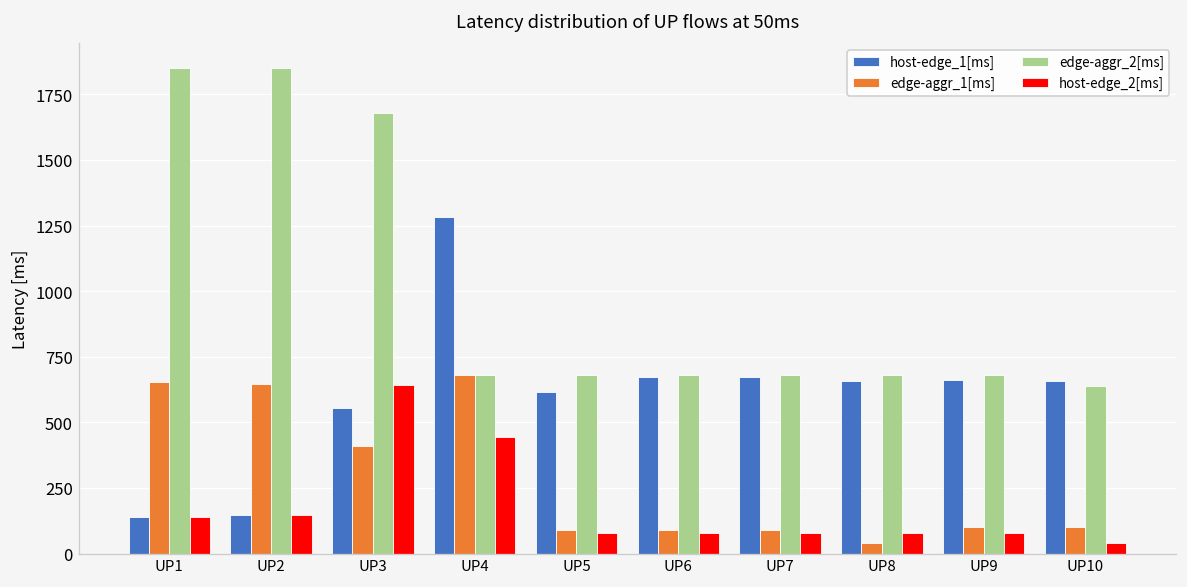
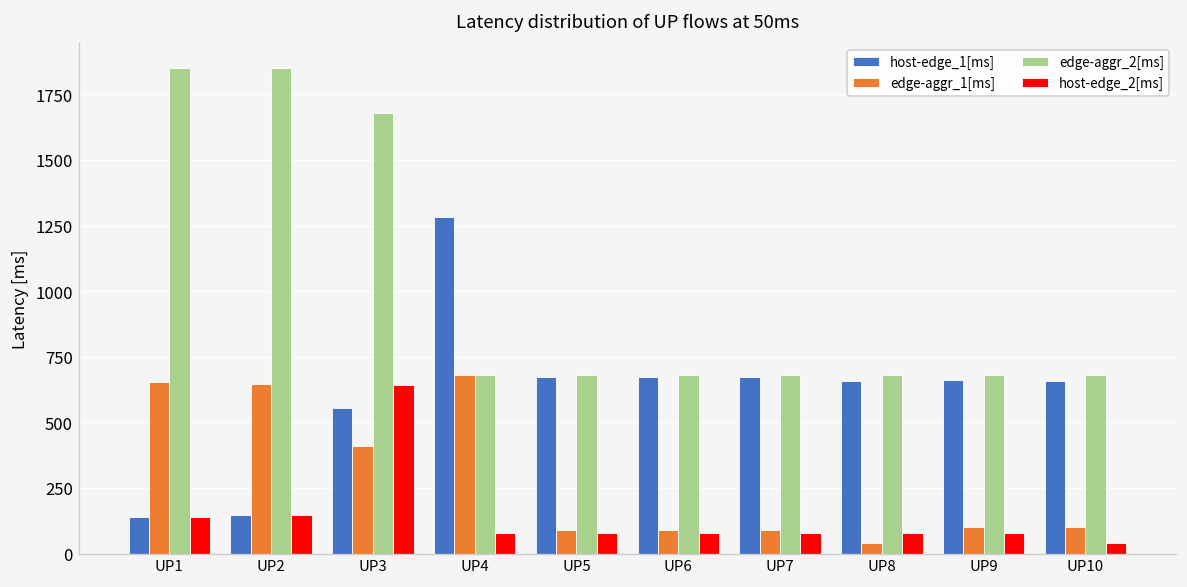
  {
    "host-edge_1[ms]": {
      "UP1": 140,
      "UP2": 150,
      "UP3": 560,
      "UP4": 1280,
-     "UP5": 610,
+     "UP5": 670,
      "UP6": 670,
      "UP7": 670,
      "UP8": 660,
      "UP9": 660,
      "UP10": 660
    },
    "edge-aggr_1[ms]": {
      "UP1": 650,
      "UP2": 650,
      "UP3": 410,
      "UP4": 680,
      "UP5": 90,
      "UP6": 90,
      "UP7": 90,
      "UP8": 40,
      "UP9": 100,
      "UP10": 100
    },
    "edge-aggr_2[ms]": {
      "UP1": 1850,
      "UP2": 1850,
      "UP3": 1680,
      "UP4": 680,
      "UP5": 680,
      "UP6": 680,
      "UP7": 680,
      "UP8": 680,
      "UP9": 680,
-     "UP10": 640
+     "UP10": 680
    },
    "host-edge_2[ms]": {
      "UP1": 140,
      "UP2": 150,
      "UP3": 640,
-     "UP4": 440,
+     "UP4": 80,
      "UP5": 80,
      "UP6": 80,
      "UP7": 80,
      "UP8": 80,
      "UP9": 80,
      "UP10": 40
    }
  }
